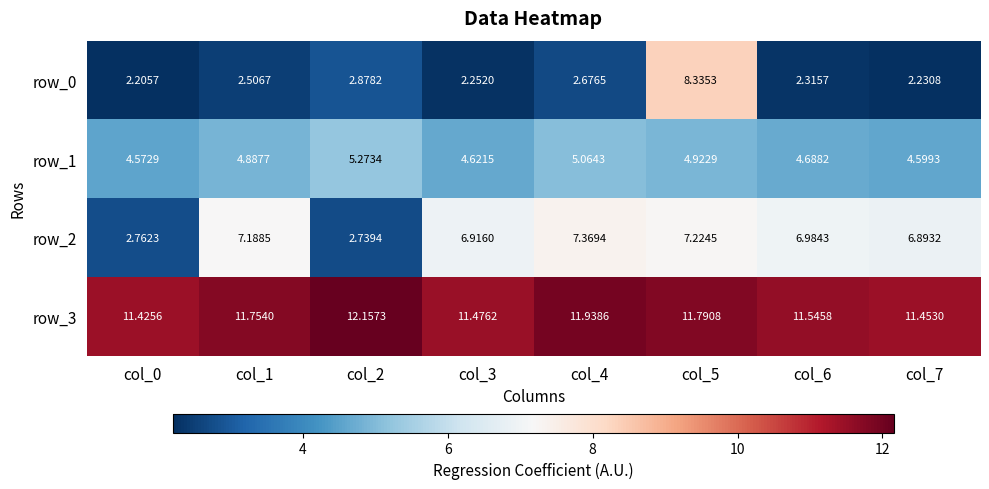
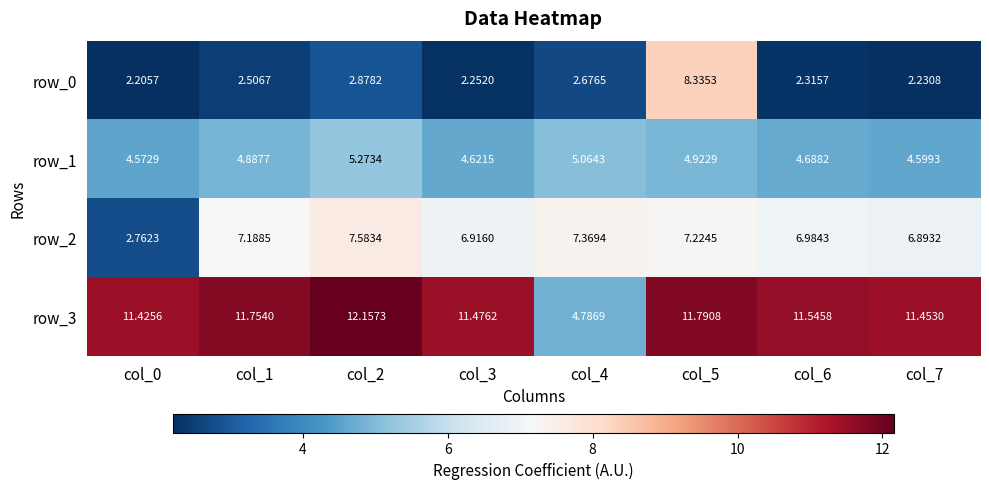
  {
    "row_0": {
      "col_0": 2.2057,
      "col_1": 2.5067,
      "col_2": 2.8782,
      "col_3": 2.2520,
      "col_4": 2.6765,
      "col_5": 8.3353,
      "col_6": 2.3157,
      "col_7": 2.2308
    },
    "row_1": {
      "col_0": 4.5729,
      "col_1": 4.8877,
      "col_2": 5.2734,
      "col_3": 4.6215,
      "col_4": 5.0643,
      "col_5": 4.9229,
      "col_6": 4.6882,
      "col_7": 4.5993
    },
    "row_2": {
      "col_0": 2.7623,
      "col_1": 7.1885,
-     "col_2": 2.7394,
+     "col_2": 7.5834,
      "col_3": 6.9160,
      "col_4": 7.3694,
      "col_5": 7.2245,
      "col_6": 6.9843,
      "col_7": 6.8932
    },
    "row_3": {
      "col_0": 11.4256,
      "col_1": 11.7540,
      "col_2": 12.1573,
      "col_3": 11.4762,
-     "col_4": 11.9386,
+     "col_4": 4.7869,
      "col_5": 11.7908,
      "col_6": 11.5458,
      "col_7": 11.4530
    }
  }
